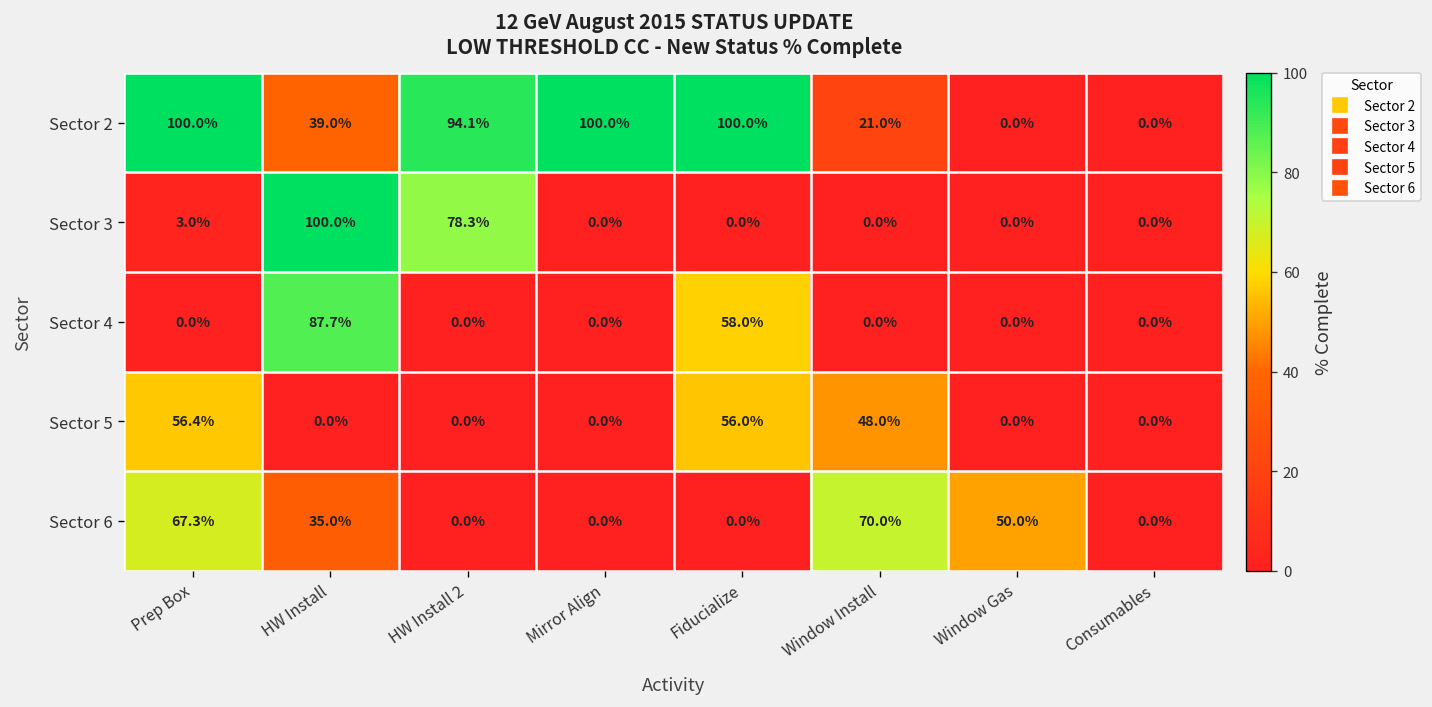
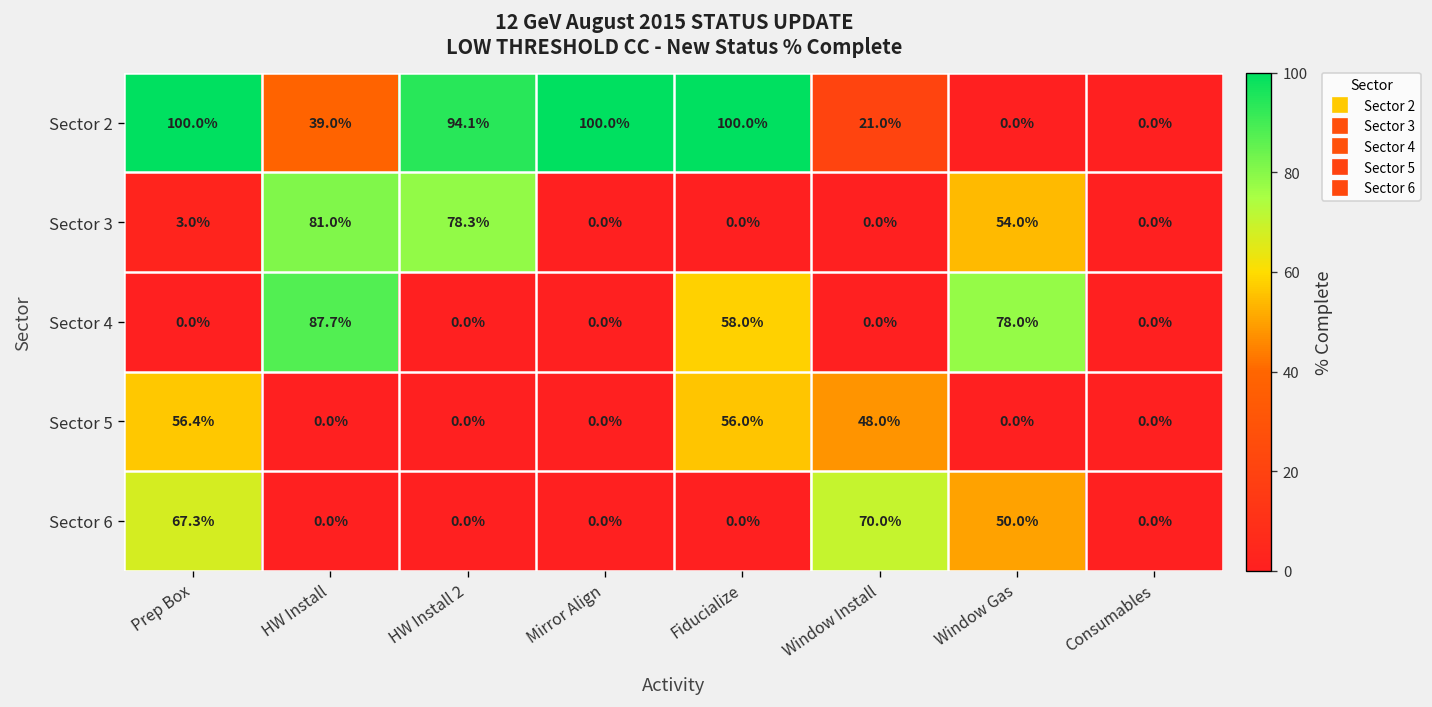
  {
    "Sector 2": {
      "Prep Box": "100.0%",
      "HW Install": "39.0%",
      "HW Install 2": "94.1%",
      "Mirror Align": "100.0%",
      "Fiducialize": "100.0%",
      "Window Install": "21.0%",
      "Window Gas": "0.0%",
      "Consumables": "0.0%"
    },
    "Sector 3": {
      "Prep Box": "3.0%",
-     "HW Install": "100.0%",
+     "HW Install": "81.0%",
      "HW Install 2": "78.3%",
      "Mirror Align": "0.0%",
      "Fiducialize": "0.0%",
      "Window Install": "0.0%",
-     "Window Gas": "0.0%",
+     "Window Gas": "54.0%",
      "Consumables": "0.0%"
    },
    "Sector 4": {
      "Prep Box": "0.0%",
      "HW Install": "87.7%",
      "HW Install 2": "0.0%",
      "Mirror Align": "0.0%",
      "Fiducialize": "58.0%",
      "Window Install": "0.0%",
-     "Window Gas": "0.0%",
+     "Window Gas": "78.0%",
      "Consumables": "0.0%"
    },
    "Sector 5": {
      "Prep Box": "56.4%",
      "HW Install": "0.0%",
      "HW Install 2": "0.0%",
      "Mirror Align": "0.0%",
      "Fiducialize": "56.0%",
      "Window Install": "48.0%",
      "Window Gas": "0.0%",
      "Consumables": "0.0%"
    },
    "Sector 6": {
      "Prep Box": "67.3%",
-     "HW Install": "35.0%",
+     "HW Install": "0.0%",
      "HW Install 2": "0.0%",
      "Mirror Align": "0.0%",
      "Fiducialize": "0.0%",
      "Window Install": "70.0%",
      "Window Gas": "50.0%",
      "Consumables": "0.0%"
    }
  }
